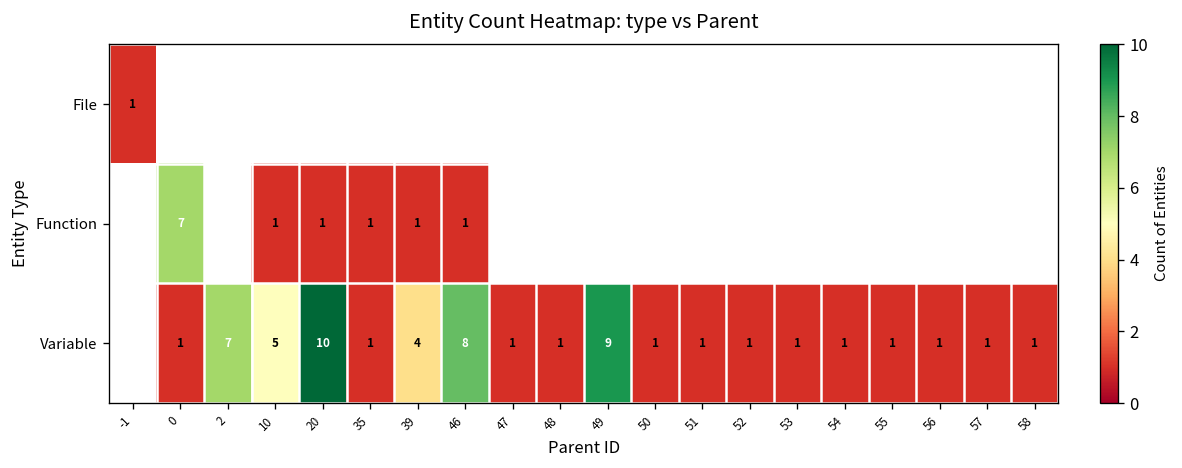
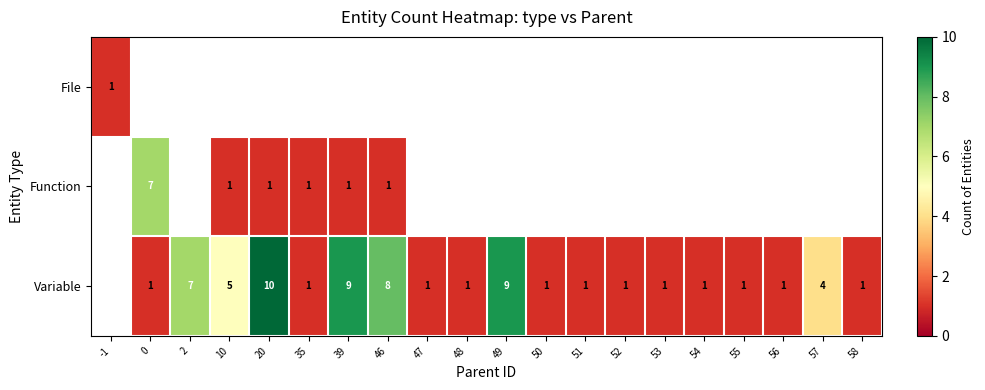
  {
    "File": {
      "-1": 1
    },
    "Function": {
      "0": 7,
      "10": 1,
      "20": 1,
      "35": 1,
      "39": 1,
      "46": 1
    },
    "Variable": {
      "0": 1,
      "2": 7,
      "10": 5,
      "20": 10,
      "35": 1,
-     "39": 4,
+     "39": 9,
      "46": 8,
      "47": 1,
      "48": 1,
      "49": 9,
      "50": 1,
      "51": 1,
      "52": 1,
      "53": 1,
      "54": 1,
      "55": 1,
      "56": 1,
-     "57": 1,
+     "57": 4,
      "58": 1
    }
  }
